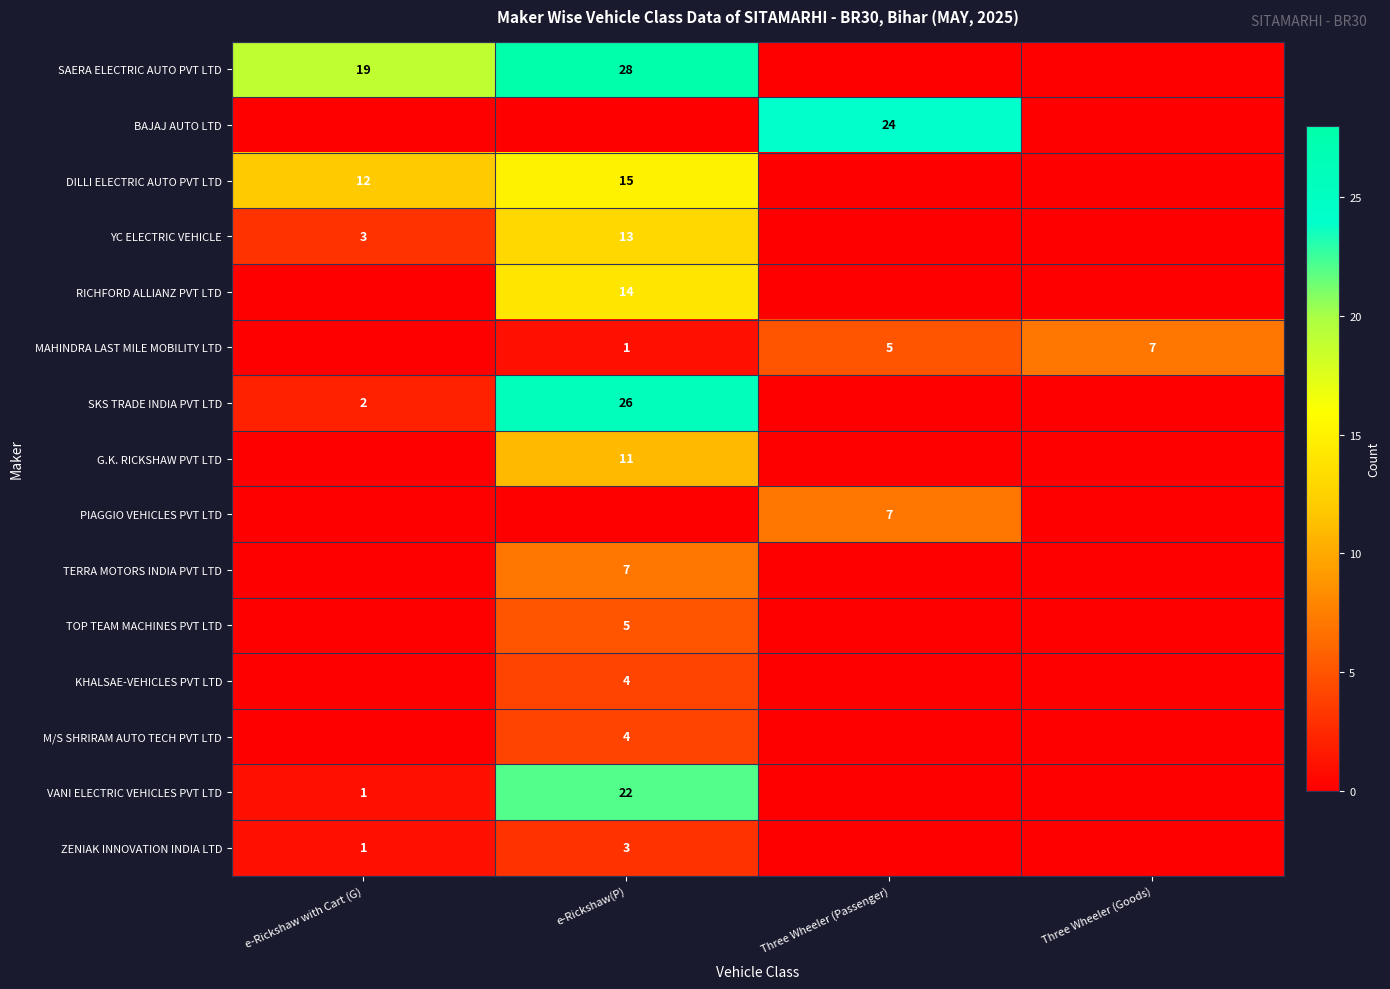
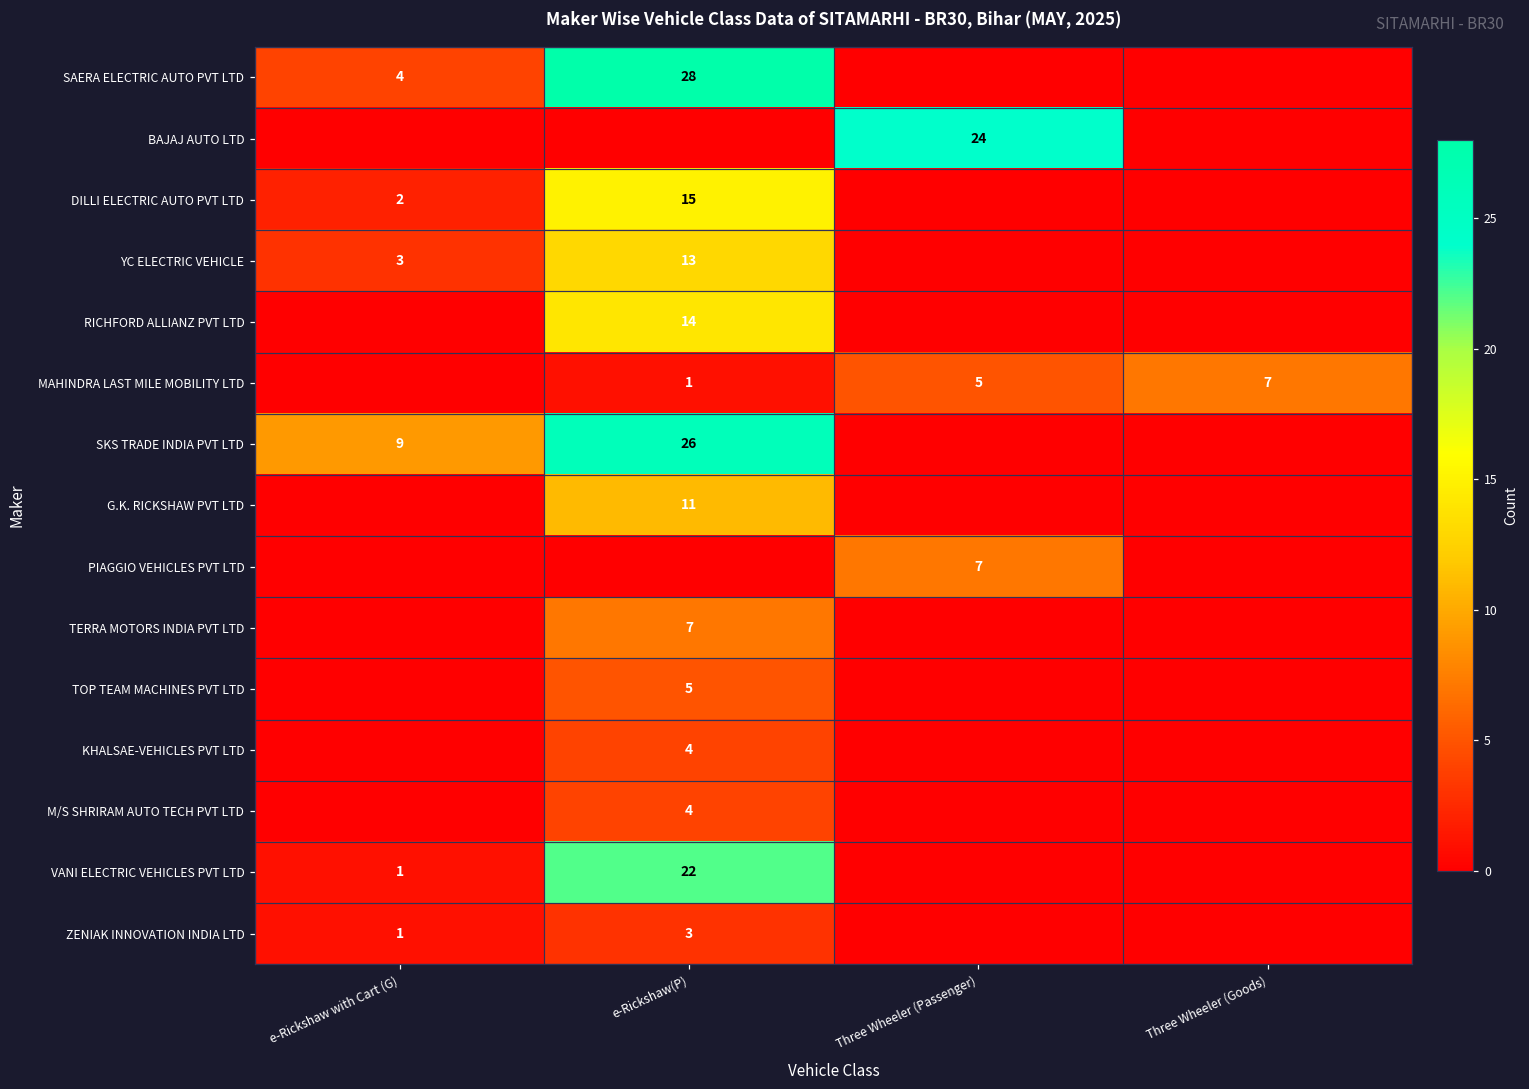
  {
    "SAERA ELECTRIC AUTO PVT LTD": {
-     "e-Rickshaw with Cart (G)": 19,
+     "e-Rickshaw with Cart (G)": 4,
      "e-Rickshaw(P)": 28
    },
    "BAJAJ AUTO LTD": {
      "Three Wheeler (Passenger)": 24
    },
    "DILLI ELECTRIC AUTO PVT LTD": {
-     "e-Rickshaw with Cart (G)": 12,
+     "e-Rickshaw with Cart (G)": 2,
      "e-Rickshaw(P)": 15
    },
    "YC ELECTRIC VEHICLE": {
      "e-Rickshaw with Cart (G)": 3,
      "e-Rickshaw(P)": 13
    },
    "RICHFORD ALLIANZ PVT LTD": {
      "e-Rickshaw(P)": 14
    },
    "MAHINDRA LAST MILE MOBILITY LTD": {
      "e-Rickshaw(P)": 1,
      "Three Wheeler (Passenger)": 5,
      "Three Wheeler (Goods)": 7
    },
    "SKS TRADE INDIA PVT LTD": {
-     "e-Rickshaw with Cart (G)": 2,
+     "e-Rickshaw with Cart (G)": 9,
      "e-Rickshaw(P)": 26
    },
    "G.K. RICKSHAW PVT LTD": {
      "e-Rickshaw(P)": 11
    },
    "PIAGGIO VEHICLES PVT LTD": {
      "Three Wheeler (Passenger)": 7
    },
    "TERRA MOTORS INDIA PVT LTD": {
      "e-Rickshaw(P)": 7
    },
    "TOP TEAM MACHINES PVT LTD": {
      "e-Rickshaw(P)": 5
    },
    "KHALSAE-VEHICLES PVT LTD": {
      "e-Rickshaw(P)": 4
    },
    "M/S SHRIRAM AUTO TECH PVT LTD": {
      "e-Rickshaw(P)": 4
    },
    "VANI ELECTRIC VEHICLES PVT LTD": {
      "e-Rickshaw with Cart (G)": 1,
      "e-Rickshaw(P)": 22
    },
    "ZENIAK INNOVATION INDIA LTD": {
      "e-Rickshaw with Cart (G)": 1,
      "e-Rickshaw(P)": 3
    }
  }
